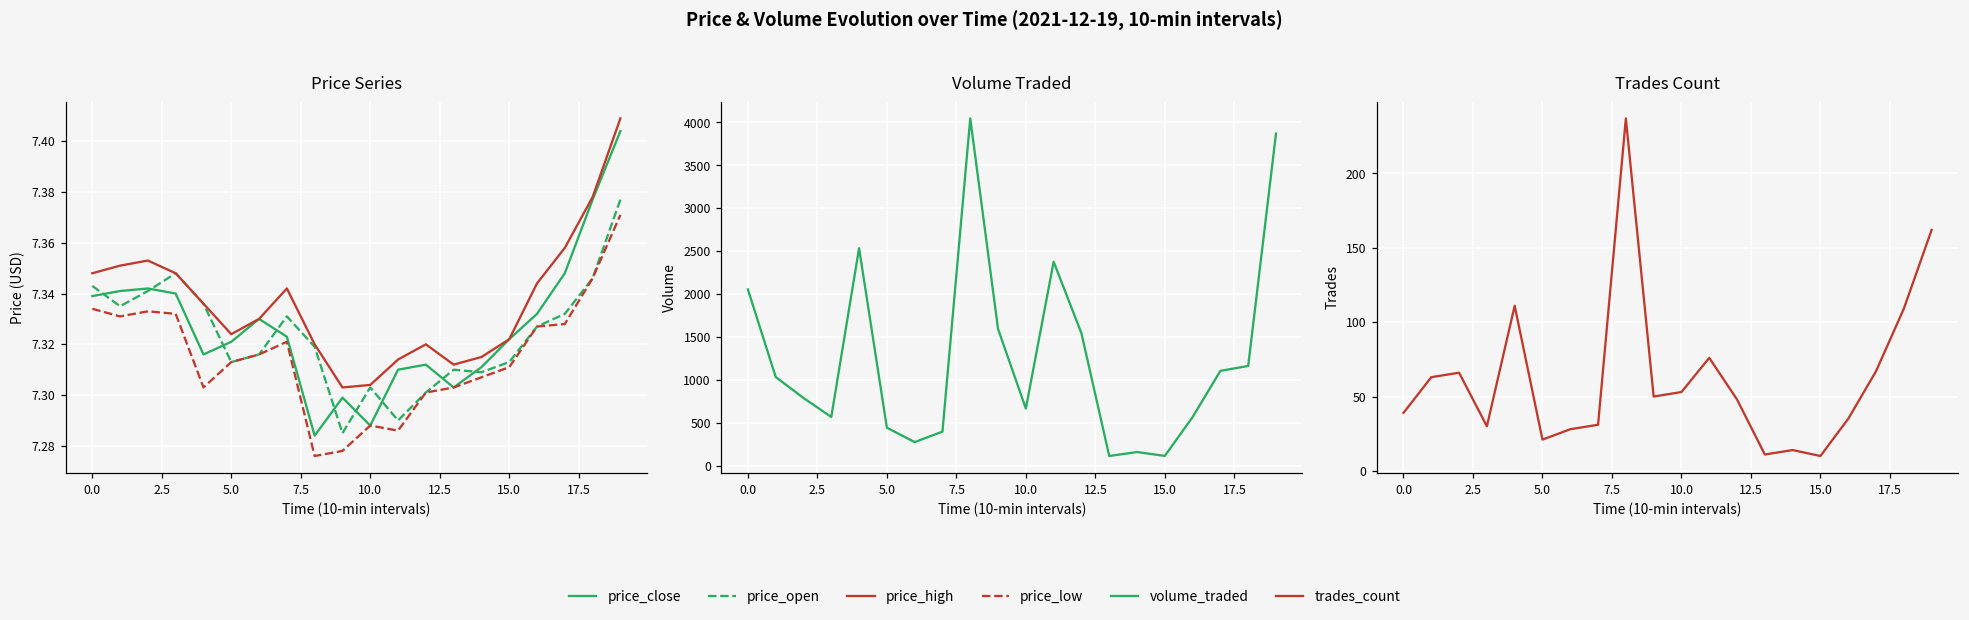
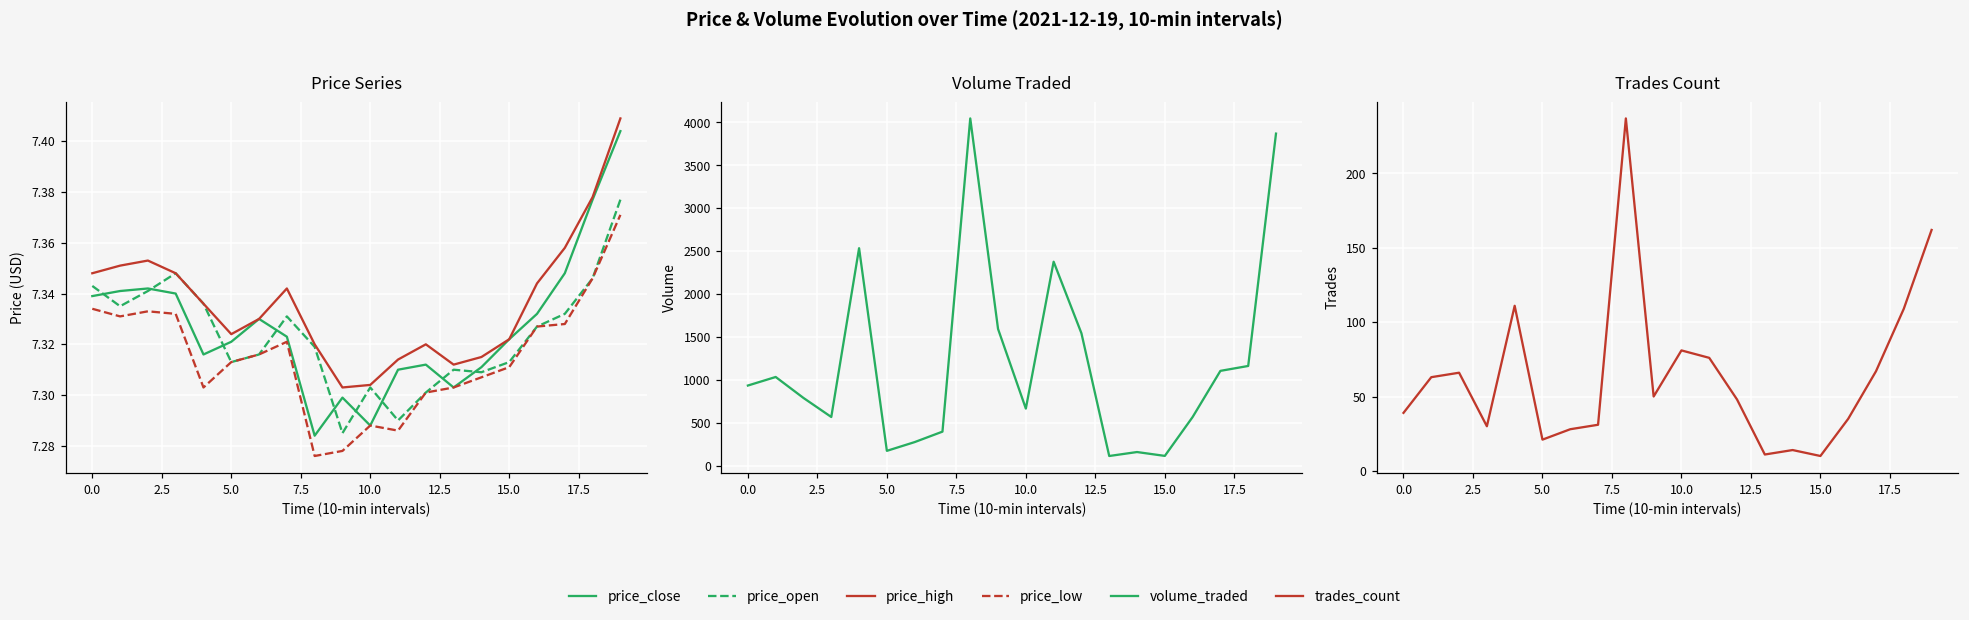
  {
    "Volume Traded": {
-     "0.0": 2100,
-     "5.0": 400,
+     "0.0": 900,
+     "5.0": 200,
      "10.0": 700,
      "15.0": 100
    },
    "Trades Count": {
      "0.0": 39,
      "5.0": 21,
-     "10.0": 53,
+     "10.0": 81,
      "15.0": 10
    }
  }
